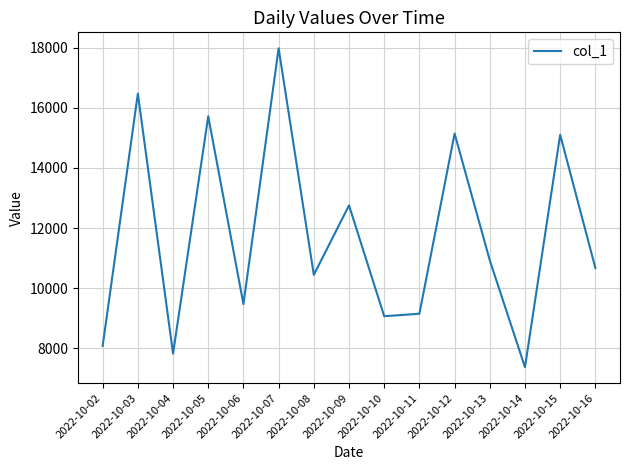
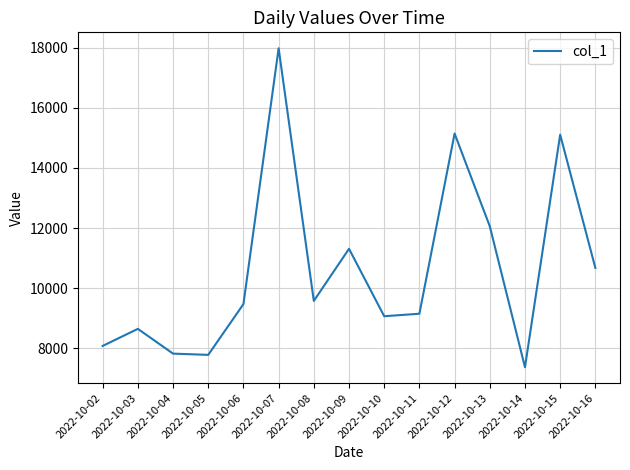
  {
    "2022-10-02": 8100,
-   "2022-10-03": 16500,
+   "2022-10-03": 8600,
    "2022-10-04": 7800,
-   "2022-10-05": 15700,
+   "2022-10-05": 7800,
    "2022-10-06": 9500,
    "2022-10-07": 18000,
-   "2022-10-08": 10400,
-   "2022-10-09": 12800,
+   "2022-10-08": 9600,
+   "2022-10-09": 11300,
    "2022-10-10": 9100,
    "2022-10-11": 9200,
    "2022-10-12": 15100,
-   "2022-10-13": 10900,
+   "2022-10-13": 12100,
    "2022-10-14": 7400,
    "2022-10-15": 15100,
    "2022-10-16": 10700
  }
